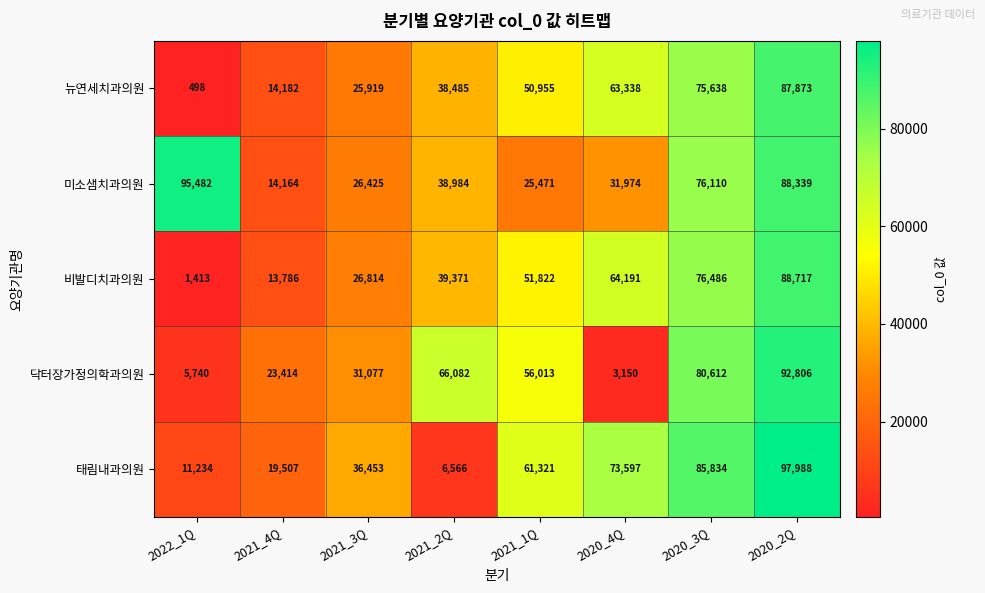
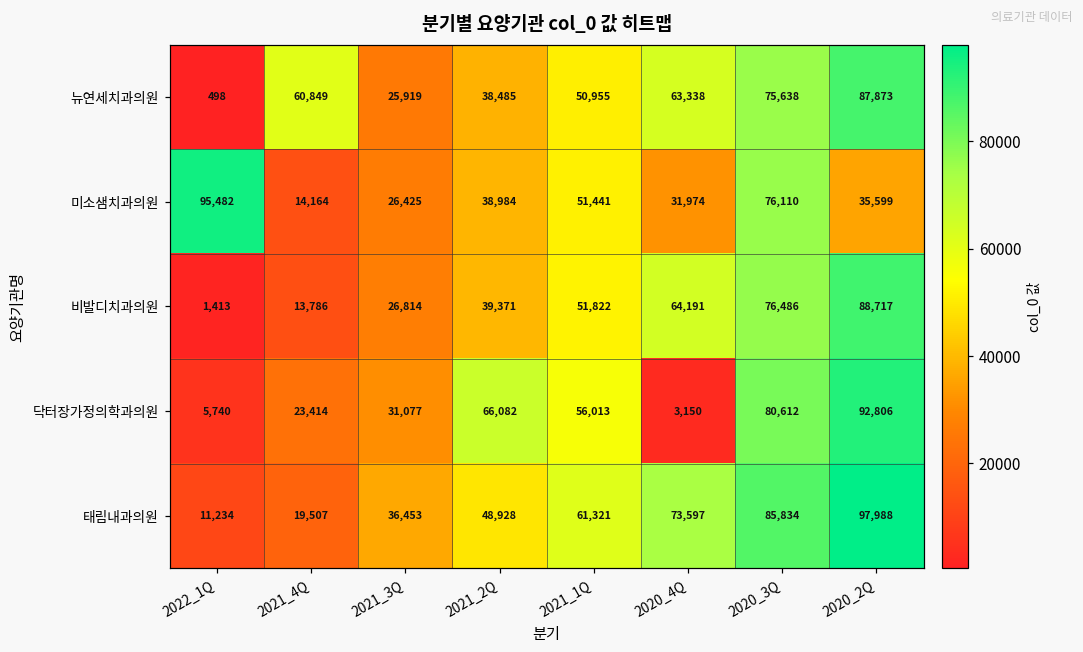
  {
    "뉴연세치과의원": {
      "2022_1Q": "498",
-     "2021_4Q": "14,182",
+     "2021_4Q": "60,849",
      "2021_3Q": "25,919",
      "2021_2Q": "38,485",
      "2021_1Q": "50,955",
      "2020_4Q": "63,338",
      "2020_3Q": "75,638",
      "2020_2Q": "87,873"
    },
    "미소샘치과의원": {
      "2022_1Q": "95,482",
      "2021_4Q": "14,164",
      "2021_3Q": "26,425",
      "2021_2Q": "38,984",
-     "2021_1Q": "25,471",
+     "2021_1Q": "51,441",
      "2020_4Q": "31,974",
      "2020_3Q": "76,110",
-     "2020_2Q": "88,339"
+     "2020_2Q": "35,599"
    },
    "비발디치과의원": {
      "2022_1Q": "1,413",
      "2021_4Q": "13,786",
      "2021_3Q": "26,814",
      "2021_2Q": "39,371",
      "2021_1Q": "51,822",
      "2020_4Q": "64,191",
      "2020_3Q": "76,486",
      "2020_2Q": "88,717"
    },
    "닥터장가정의학과의원": {
      "2022_1Q": "5,740",
      "2021_4Q": "23,414",
      "2021_3Q": "31,077",
      "2021_2Q": "66,082",
      "2021_1Q": "56,013",
      "2020_4Q": "3,150",
      "2020_3Q": "80,612",
      "2020_2Q": "92,806"
    },
    "태림내과의원": {
      "2022_1Q": "11,234",
      "2021_4Q": "19,507",
      "2021_3Q": "36,453",
-     "2021_2Q": "6,566",
+     "2021_2Q": "48,928",
      "2021_1Q": "61,321",
      "2020_4Q": "73,597",
      "2020_3Q": "85,834",
      "2020_2Q": "97,988"
    }
  }
